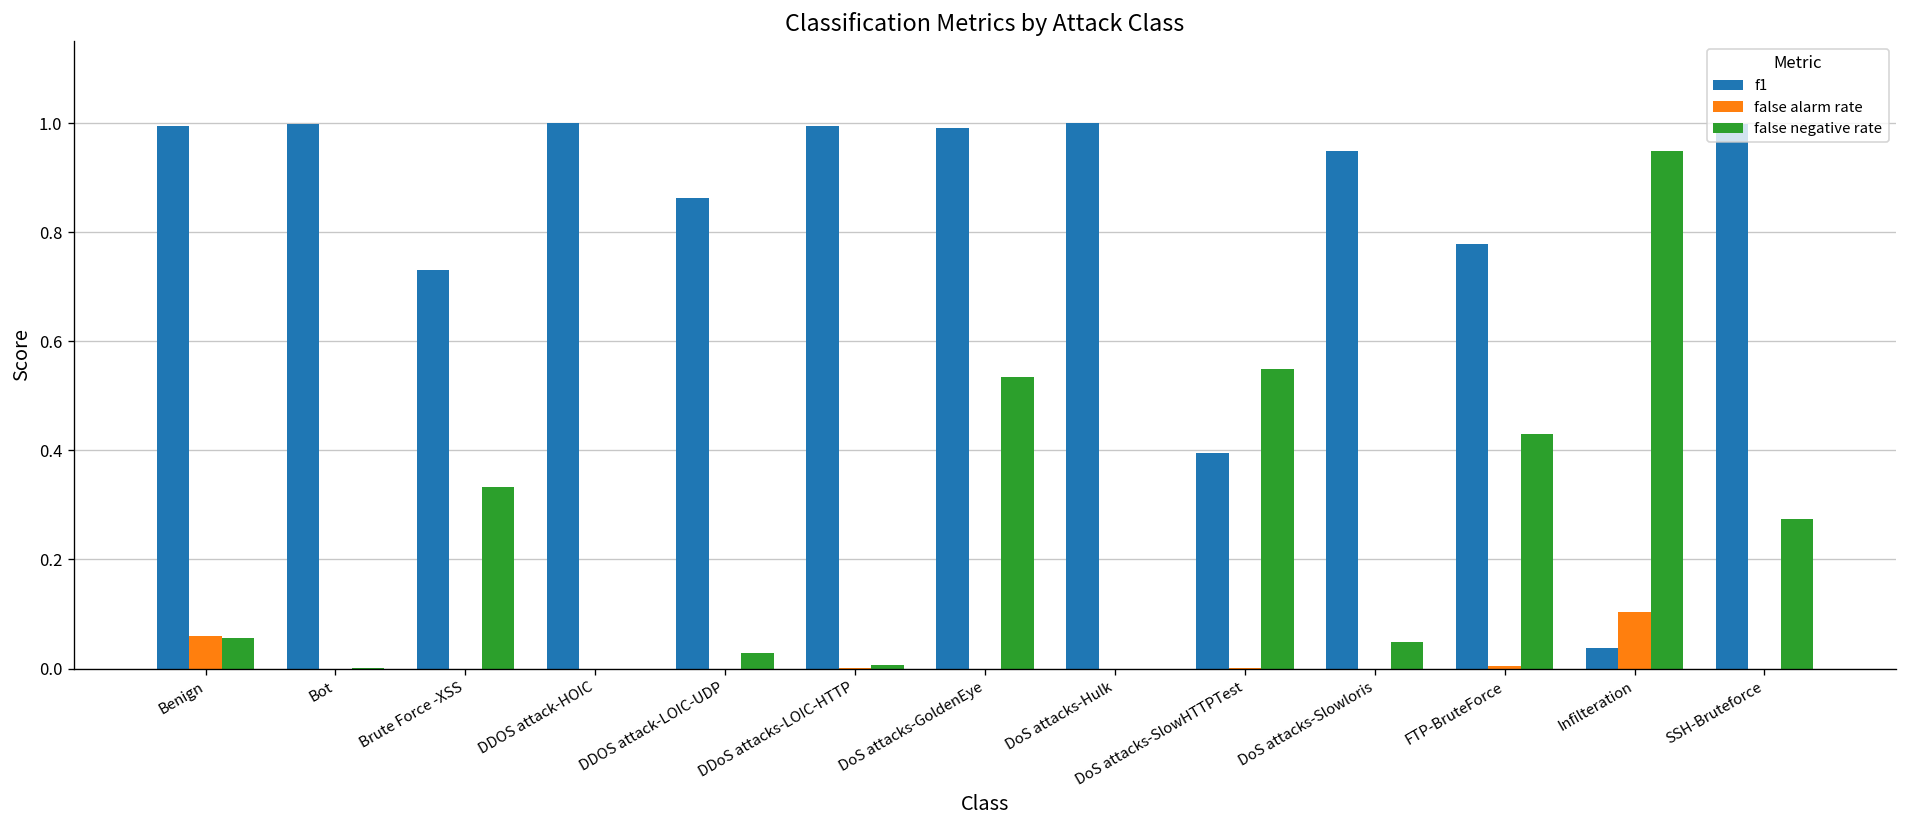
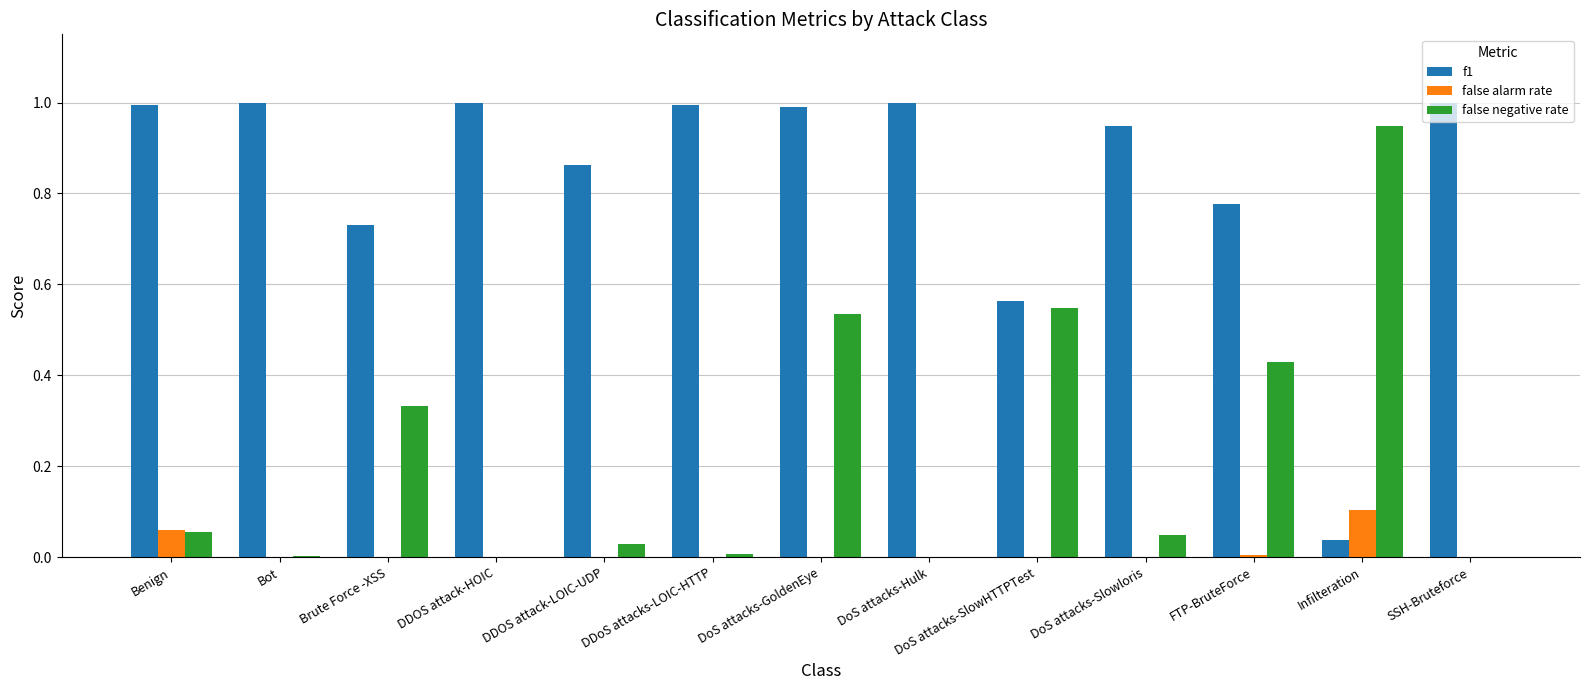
  {
    "f1": {
      "Benign": 0.99,
      "Bot": 1.00,
      "Brute Force -XSS": 0.73,
      "DDOS attack-HOIC": 1.00,
      "DDOS attack-LOIC-UDP": 0.86,
      "DDoS attacks-LOIC-HTTP": 0.99,
      "DoS attacks-GoldenEye": 0.99,
      "DoS attacks-Hulk": 1.00,
-     "DoS attacks-SlowHTTPTest": 0.40,
+     "DoS attacks-SlowHTTPTest": 0.56,
      "DoS attacks-Slowloris": 0.95,
      "FTP-BruteForce": 0.78,
      "Infilteration": 0.04
    },
    "false alarm rate": {
      "Benign": 0.06,
      "Infilteration": 0.10
    },
    "false negative rate": {
      "Benign": 0.06,
      "Brute Force -XSS": 0.33,
      "DDOS attack-HOIC": 0.00,
      "DDOS attack-LOIC-UDP": 0.03,
      "DDoS attacks-LOIC-HTTP": 0.01,
      "DoS attacks-GoldenEye": 0.53,
      "DoS attacks-SlowHTTPTest": 0.55,
      "DoS attacks-Slowloris": 0.05,
      "FTP-BruteForce": 0.43,
      "Infilteration": 0.95,
-     "SSH-Bruteforce": 0.27
+     "SSH-Bruteforce": 0.00
    }
  }
